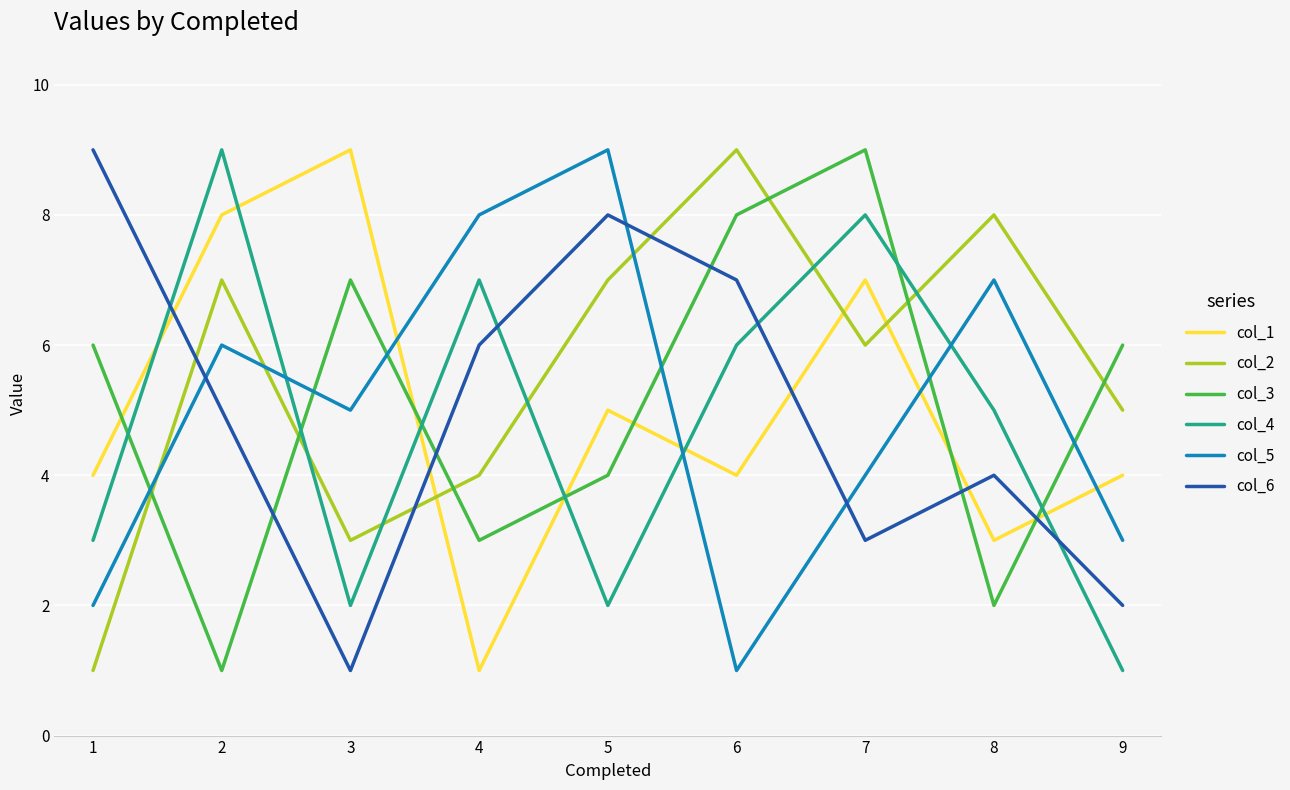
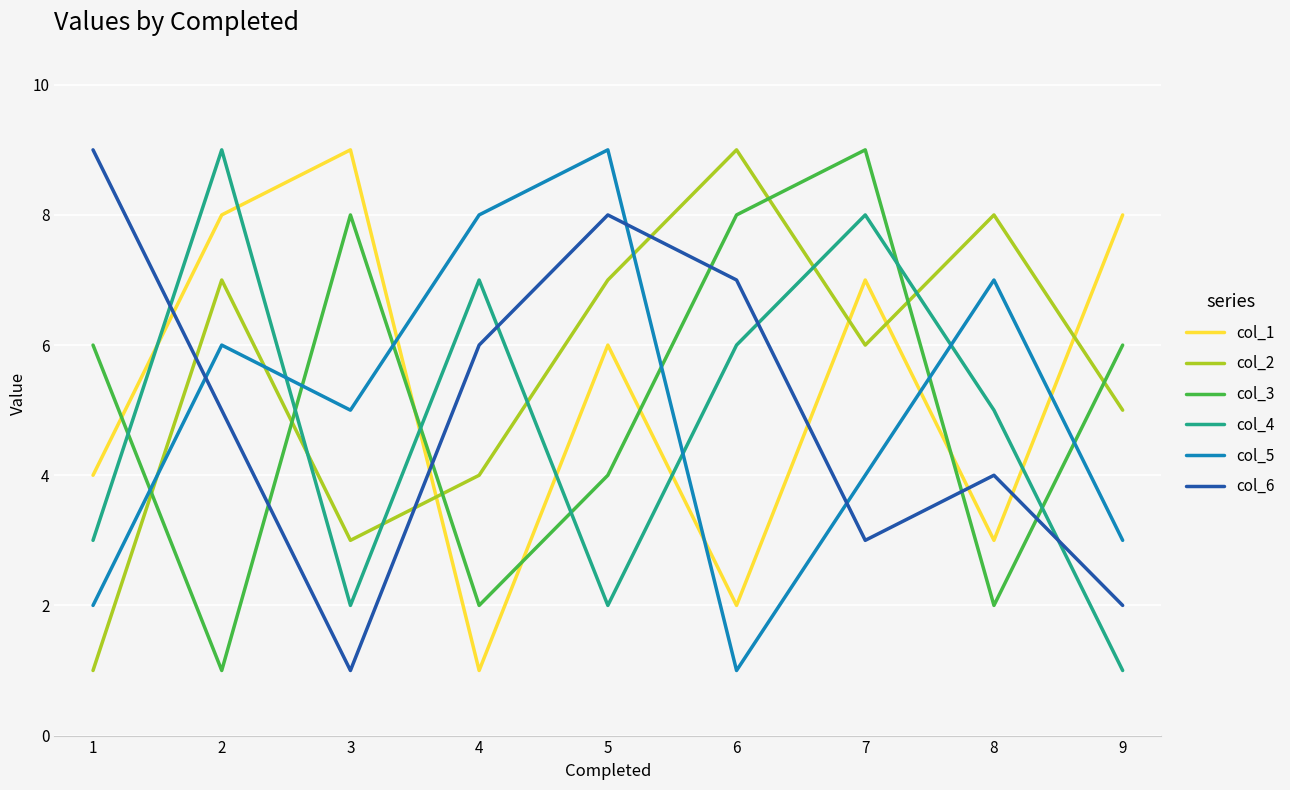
  {
    "col_1": {
      "1": 4,
      "2": 8,
      "3": 9,
      "4": 1,
-     "5": 5,
-     "6": 4,
+     "5": 6,
+     "6": 2,
      "7": 7,
      "8": 3,
-     "9": 4
+     "9": 8
    },
    "col_2": {
      "1": 1,
      "2": 7,
      "3": 3,
      "4": 4,
      "5": 7,
      "6": 9,
      "7": 6,
      "8": 8,
      "9": 5
    },
    "col_3": {
      "1": 6,
      "2": 1,
-     "3": 7,
-     "4": 3,
+     "3": 8,
+     "4": 2,
      "5": 4,
      "6": 8,
      "7": 9,
      "8": 2,
      "9": 6
    },
    "col_4": {
      "1": 3,
      "2": 9,
      "3": 2,
      "4": 7,
      "5": 2,
      "6": 6,
      "7": 8,
      "8": 5,
      "9": 1
    }
  }
